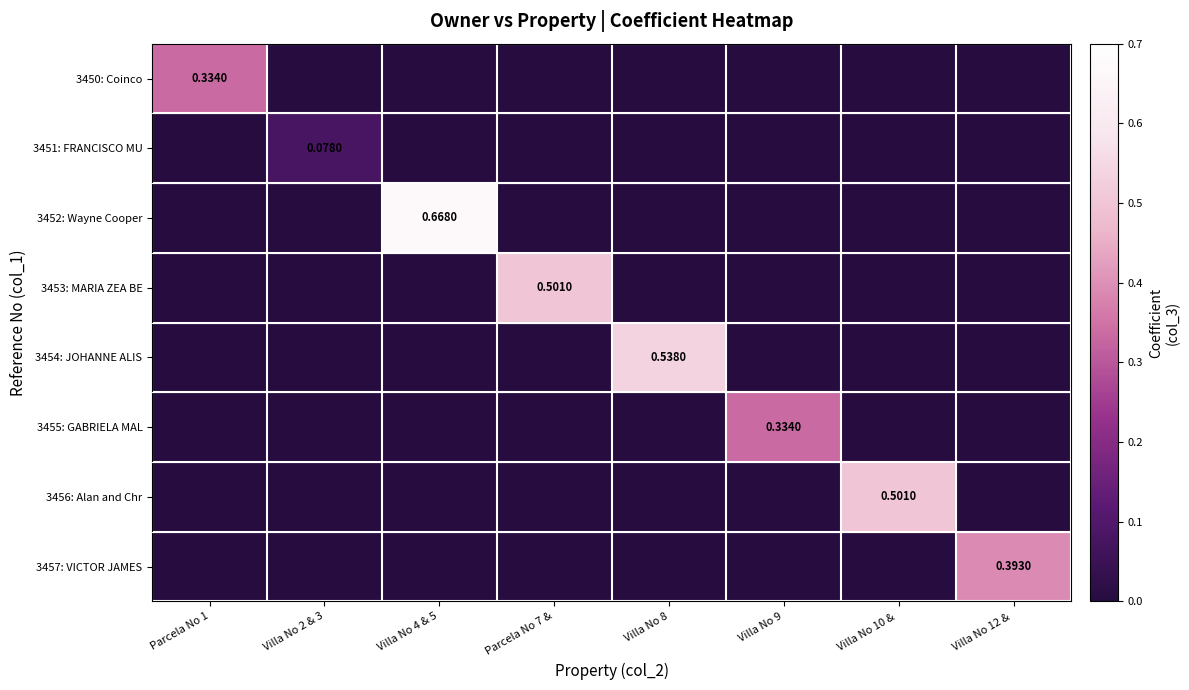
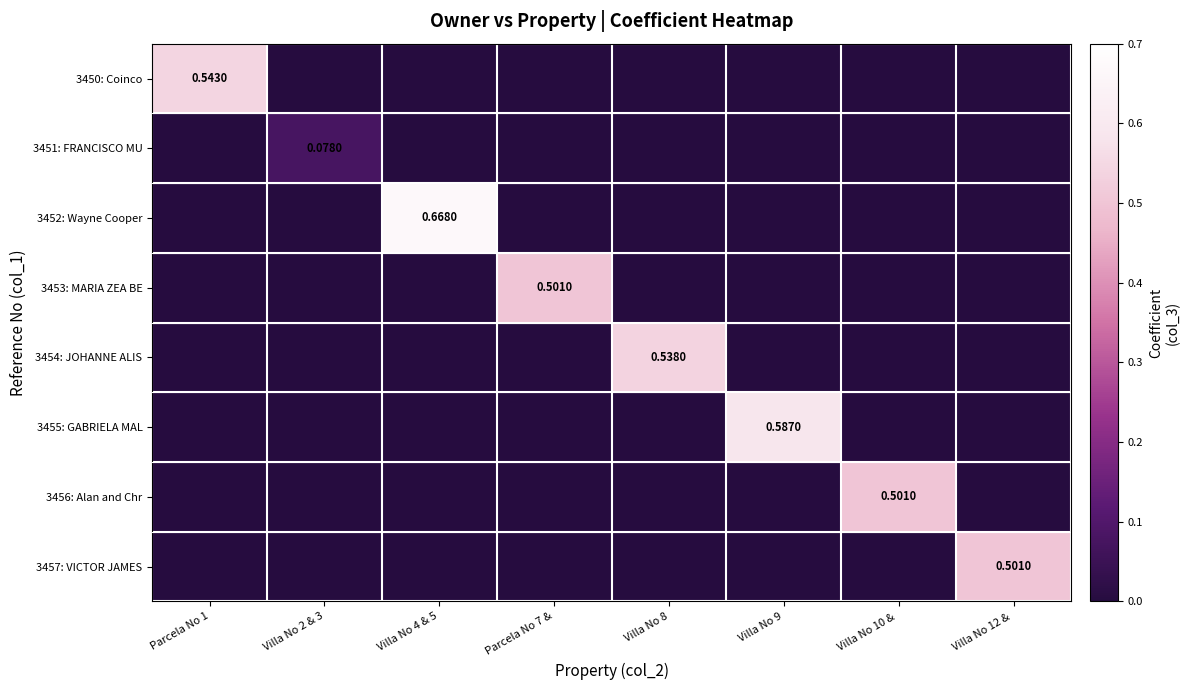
  {
    "3450: Coinco": {
-     "Parcela No 1": 0.3340
+     "Parcela No 1": 0.5430
    },
    "3451: FRANCISCO MU": {
      "Villa No 2 & 3": 0.0780
    },
    "3452: Wayne Cooper": {
      "Villa No 4 & 5": 0.6680
    },
    "3453: MARIA ZEA BE": {
      "Parcela No 7 &": 0.5010
    },
    "3454: JOHANNE ALIS": {
      "Villa No 8": 0.5380
    },
    "3455: GABRIELA MAL": {
-     "Villa No 9": 0.3340
+     "Villa No 9": 0.5870
    },
    "3456: Alan and Chr": {
      "Villa No 10 &": 0.5010
    },
    "3457: VICTOR JAMES": {
-     "Villa No 12 &": 0.3930
+     "Villa No 12 &": 0.5010
    }
  }
